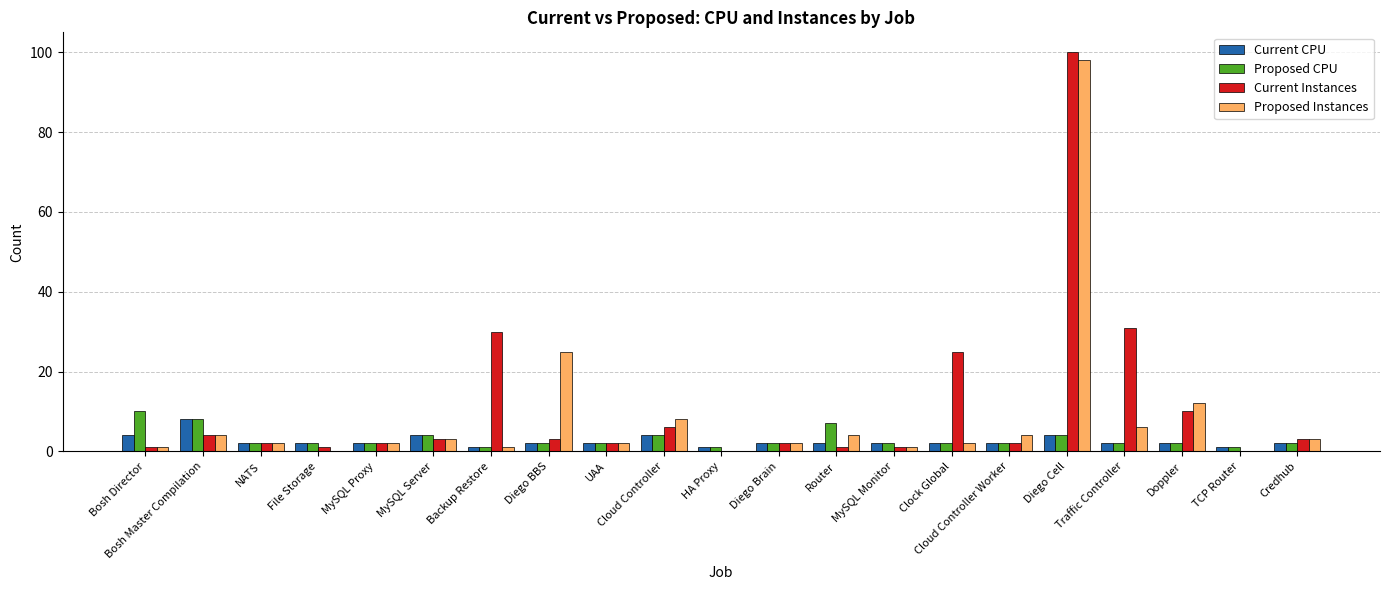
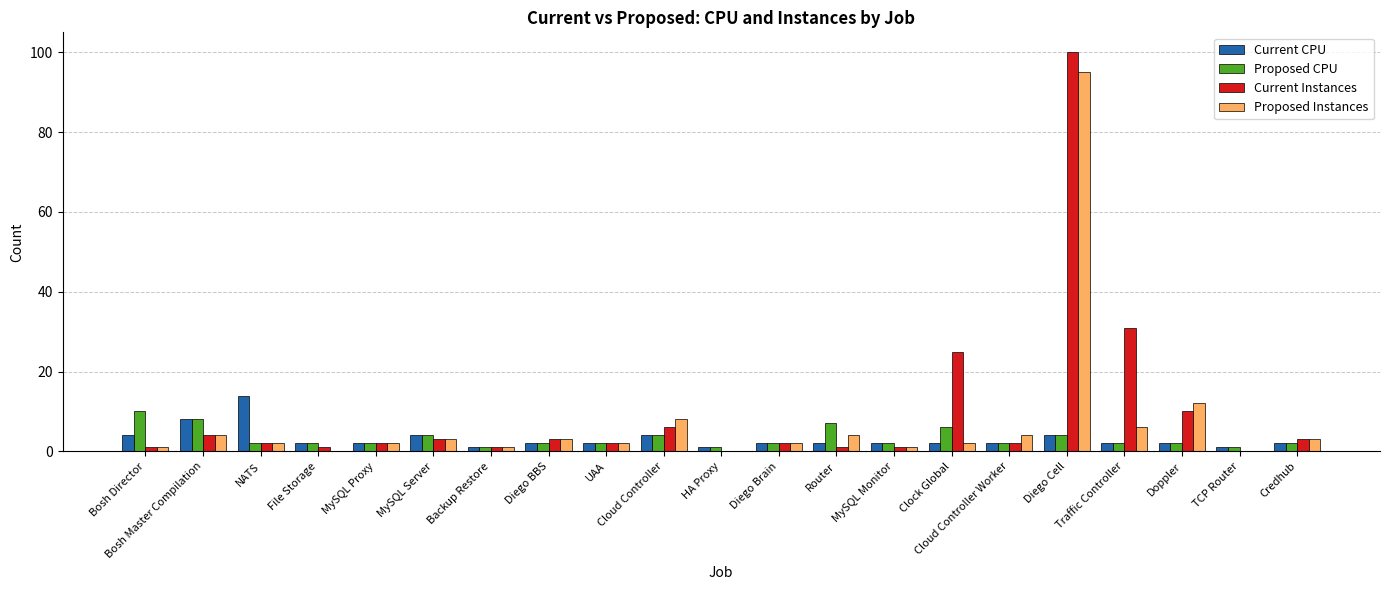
  {
    "Current CPU": {
      "Bosh Director": 4,
      "Bosh Master Compilation": 8,
-     "NATS": 2,
+     "NATS": 14,
      "File Storage": 2,
      "MySQL Proxy": 2,
      "MySQL Server": 4,
      "Backup Restore": 1,
      "Diego BBS": 2,
      "UAA": 2,
      "Cloud Controller": 4,
      "HA Proxy": 1,
      "Diego Brain": 2,
      "Router": 2,
      "MySQL Monitor": 2,
      "Clock Global": 2,
      "Cloud Controller Worker": 2,
      "Diego Cell": 4,
      "Traffic Controller": 2,
      "Doppler": 2,
      "TCP Router": 1,
      "Credhub": 2
    },
    "Proposed CPU": {
      "Bosh Director": 10,
      "Bosh Master Compilation": 8,
      "NATS": 2,
      "File Storage": 2,
      "MySQL Proxy": 2,
      "MySQL Server": 4,
      "Backup Restore": 1,
      "Diego BBS": 2,
      "UAA": 2,
      "Cloud Controller": 4,
      "HA Proxy": 1,
      "Diego Brain": 2,
      "Router": 7,
      "MySQL Monitor": 2,
-     "Clock Global": 2,
+     "Clock Global": 6,
      "Cloud Controller Worker": 2,
      "Diego Cell": 4,
      "Traffic Controller": 2,
      "Doppler": 2,
      "TCP Router": 1,
      "Credhub": 2
    },
    "Current Instances": {
      "Bosh Director": 1,
      "Bosh Master Compilation": 4,
      "NATS": 2,
      "File Storage": 1,
      "MySQL Proxy": 2,
      "MySQL Server": 3,
-     "Backup Restore": 30,
+     "Backup Restore": 1,
      "Diego BBS": 3,
      "UAA": 2,
      "Cloud Controller": 6,
      "HA Proxy": 0,
      "Diego Brain": 2,
      "Router": 1,
      "MySQL Monitor": 1,
      "Clock Global": 25,
      "Cloud Controller Worker": 2,
      "Diego Cell": 100,
      "Traffic Controller": 31,
      "Doppler": 10,
      "TCP Router": 0,
      "Credhub": 3
    },
    "Proposed Instances": {
      "Bosh Director": 1,
      "Bosh Master Compilation": 4,
      "NATS": 2,
      "File Storage": 0,
      "MySQL Proxy": 2,
      "MySQL Server": 3,
      "Backup Restore": 1,
-     "Diego BBS": 25,
+     "Diego BBS": 3,
      "UAA": 2,
      "Cloud Controller": 8,
      "HA Proxy": 0,
      "Diego Brain": 2,
      "Router": 4,
      "MySQL Monitor": 1,
      "Clock Global": 2,
      "Cloud Controller Worker": 4,
-     "Diego Cell": 98,
+     "Diego Cell": 95,
      "Traffic Controller": 6,
      "Doppler": 12,
      "TCP Router": 0,
      "Credhub": 3
    }
  }
